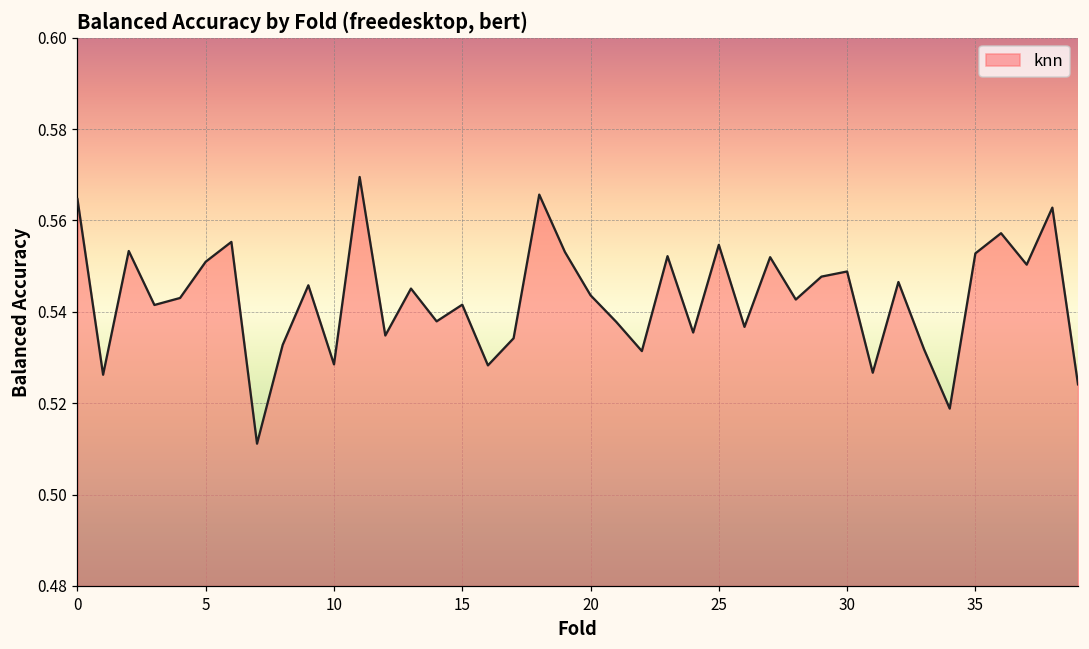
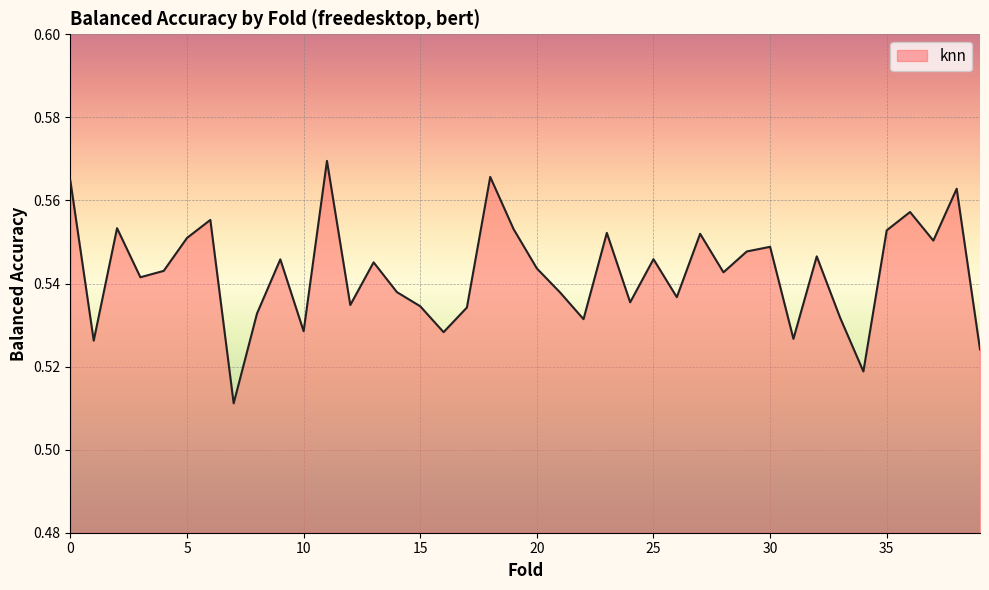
  {
    "0": 0.565,
    "5": 0.551,
    "10": 0.529,
-   "15": 0.542,
+   "15": 0.535,
    "20": 0.544,
-   "25": 0.555,
+   "25": 0.546,
    "30": 0.549,
    "35": 0.553
  }
